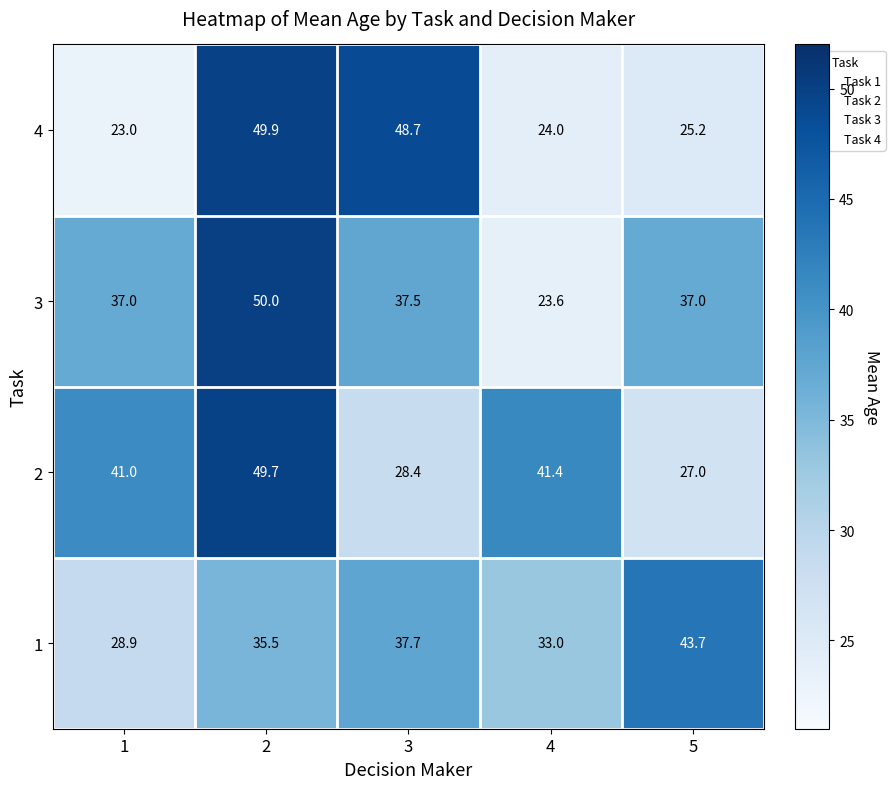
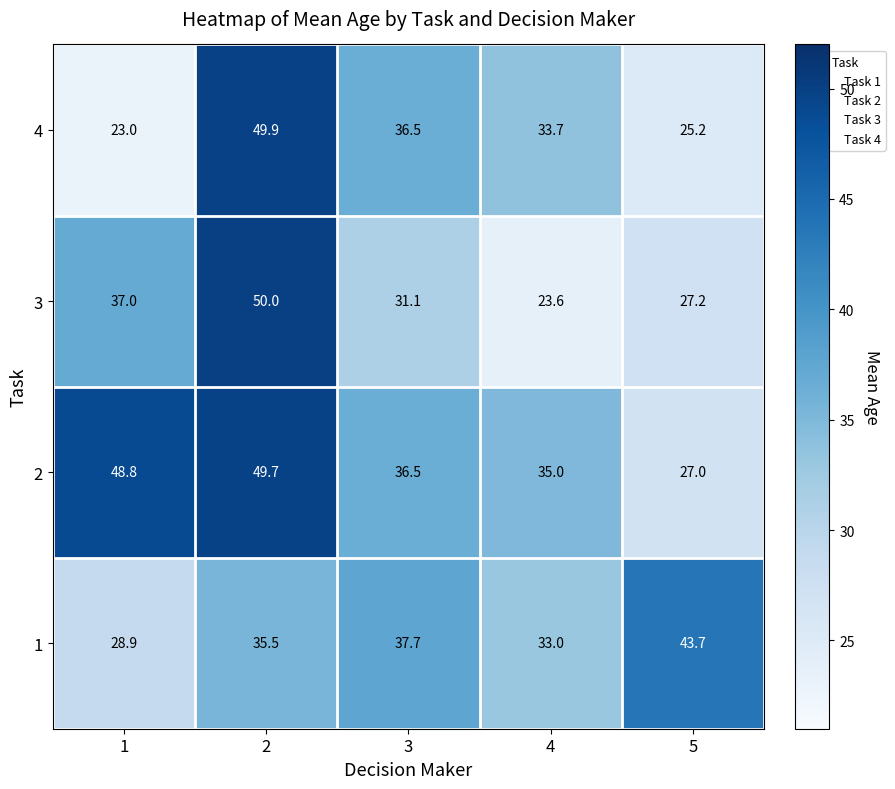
  {
    "4": {
      "1": 23.0,
      "2": 49.9,
-     "3": 48.7,
-     "4": 24.0,
+     "3": 36.5,
+     "4": 33.7,
      "5": 25.2
    },
    "3": {
      "1": 37.0,
      "2": 50.0,
-     "3": 37.5,
+     "3": 31.1,
      "4": 23.6,
-     "5": 37.0
+     "5": 27.2
    },
    "2": {
-     "1": 41.0,
+     "1": 48.8,
      "2": 49.7,
-     "3": 28.4,
-     "4": 41.4,
+     "3": 36.5,
+     "4": 35.0,
      "5": 27.0
    },
    "1": {
      "1": 28.9,
      "2": 35.5,
      "3": 37.7,
      "4": 33.0,
      "5": 43.7
    }
  }
